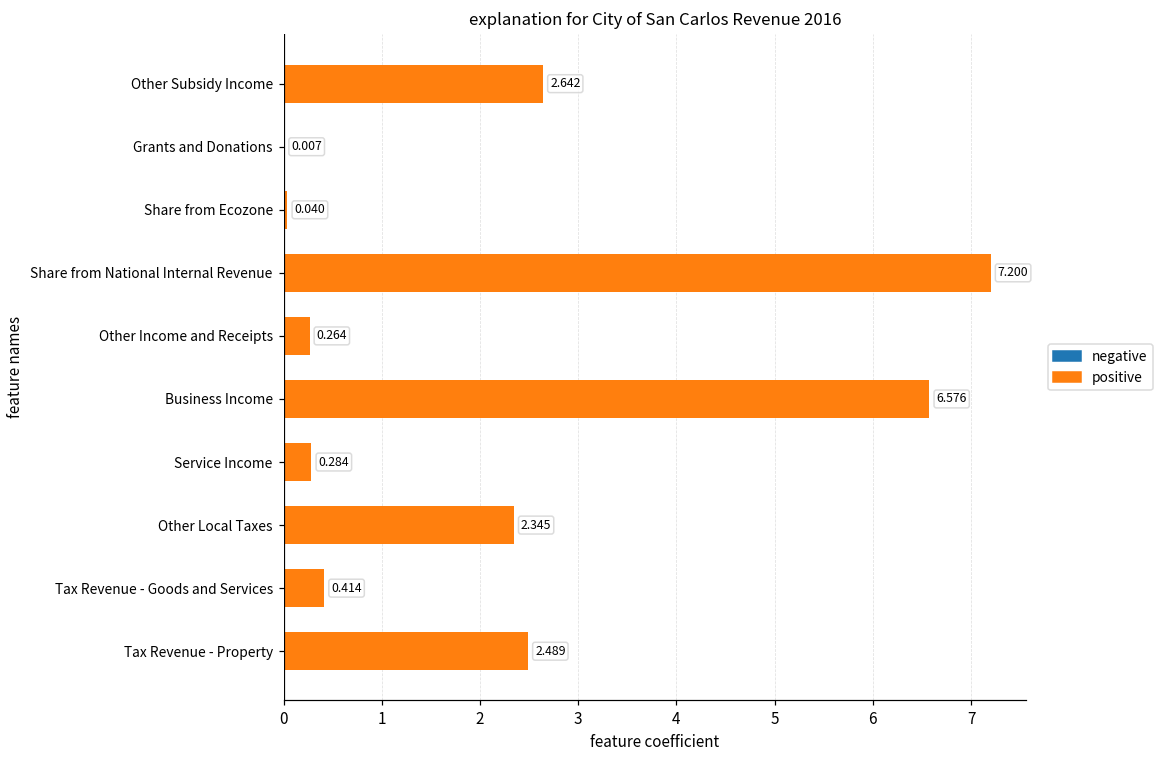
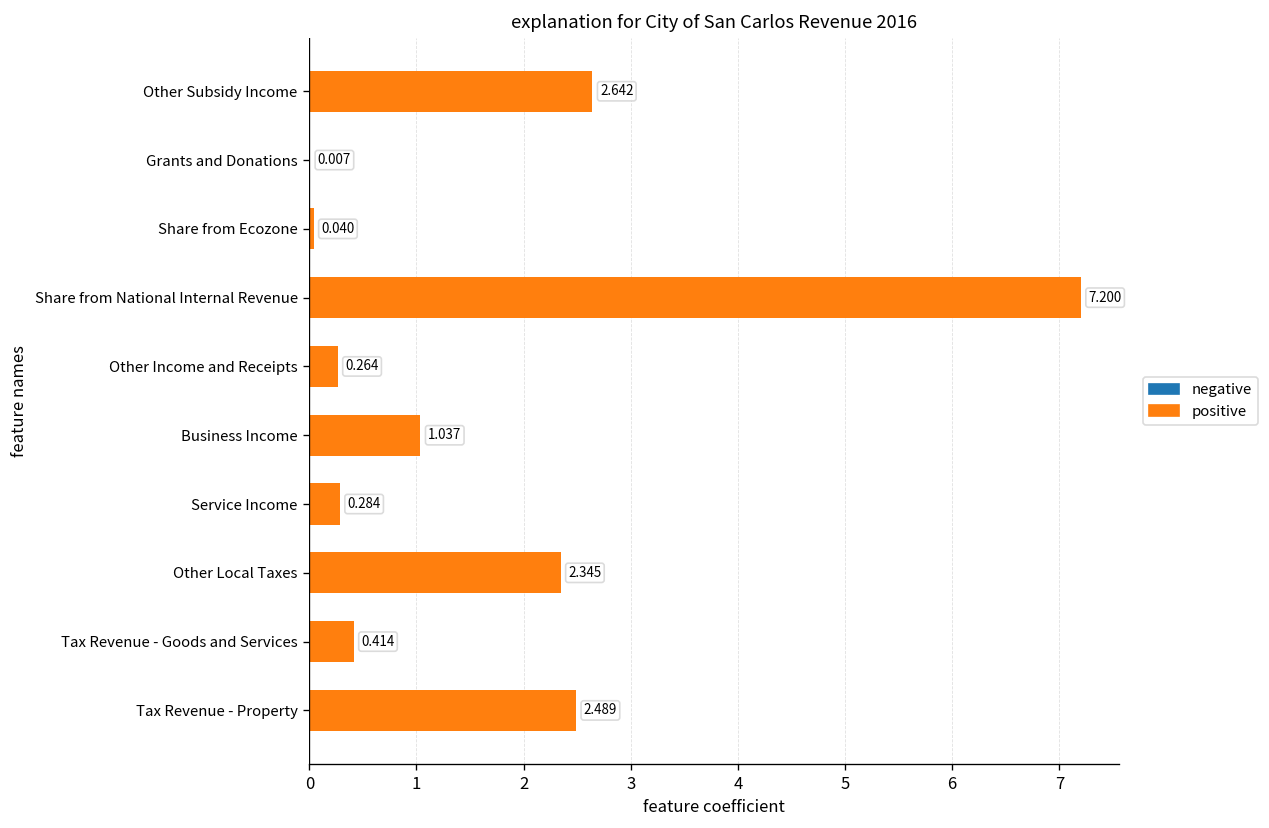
  {
    "positive": {
-     "Business Income": 6.576
+     "Business Income": 1.037
    },
    "negative": {
      "Other Subsidy Income": 0.0,
      "Grants and Donations": 0.0,
      "Share from Ecozone": 0.0,
      "Share from National Internal Revenue": 0.0,
      "Other Income and Receipts": 0.0,
      "Business Income": 0.0,
      "Service Income": 0.0,
      "Other Local Taxes": 0.0,
      "Tax Revenue - Goods and Services": 0.0,
      "Tax Revenue - Property": 0.0
    }
  }
